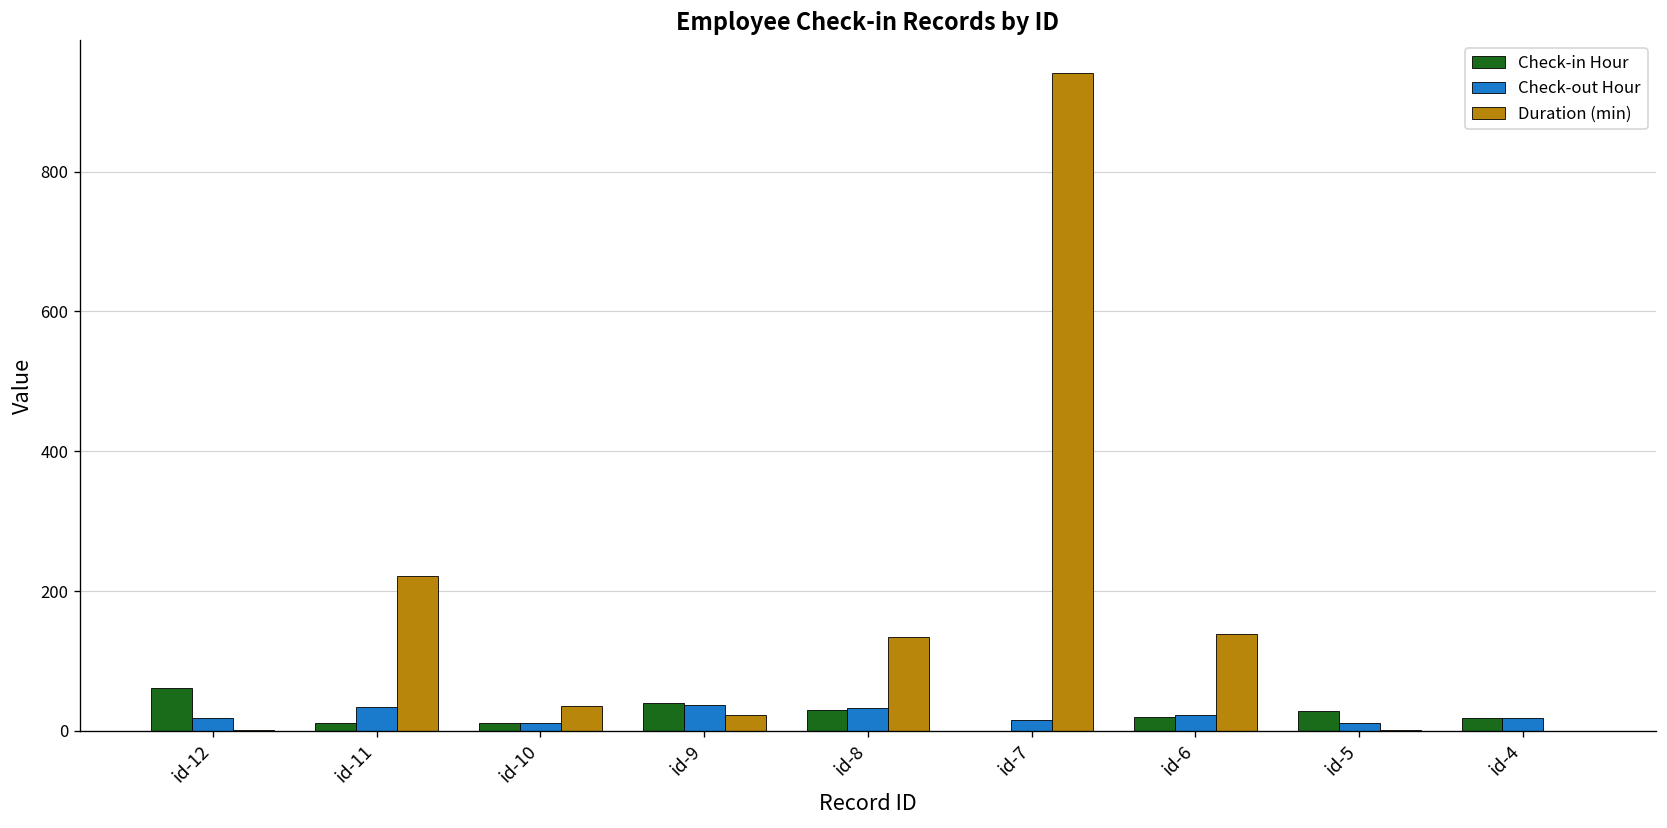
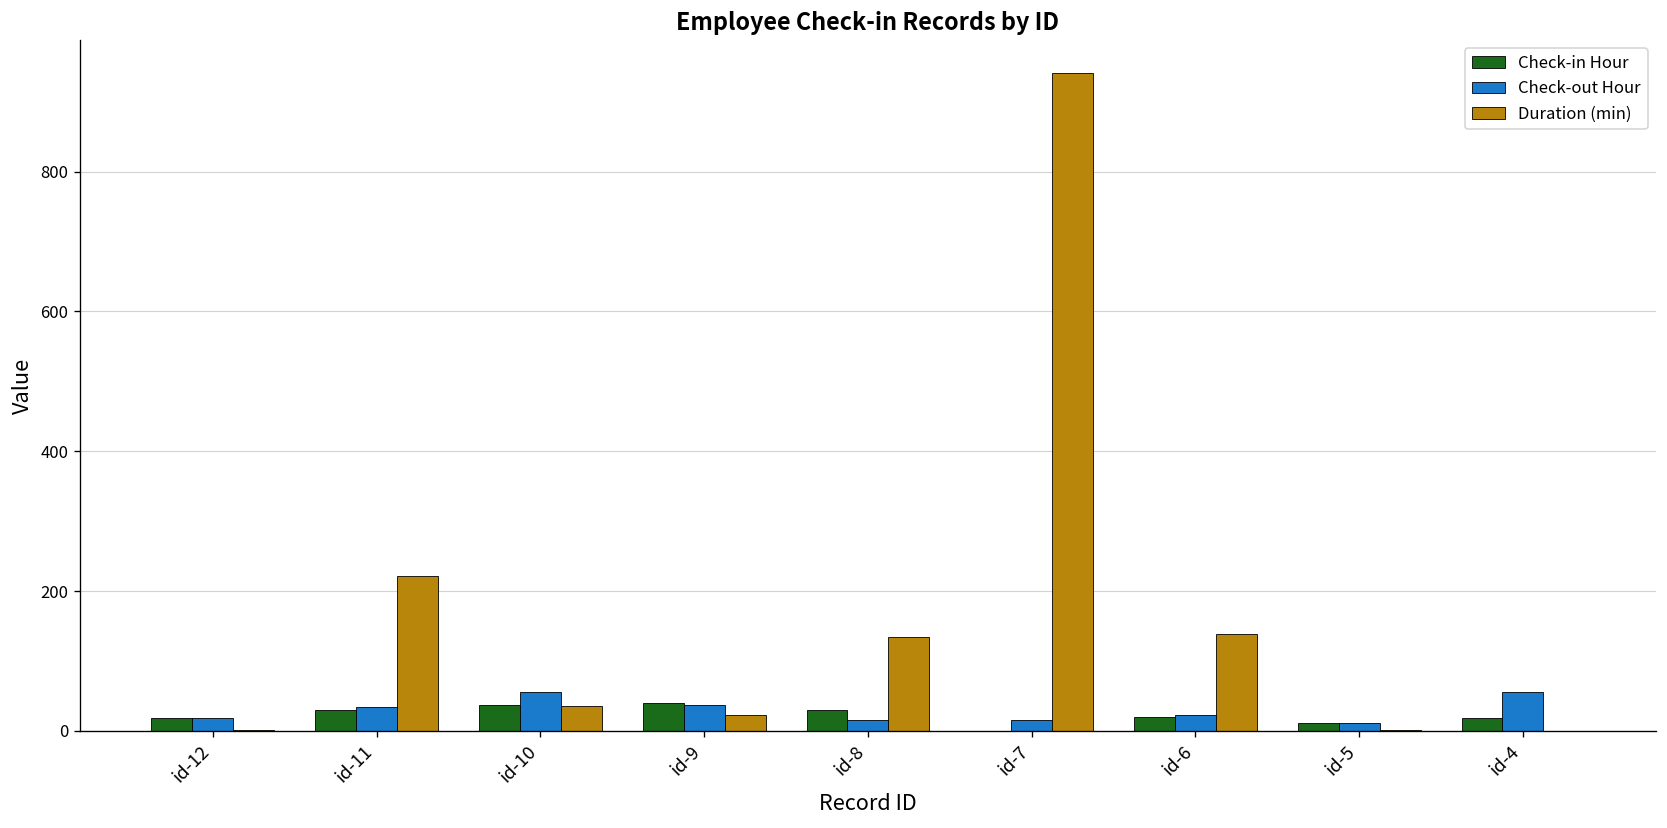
  {
    "Check-in Hour": {
-     "id-12": 60,
-     "id-11": 10,
-     "id-10": 10,
+     "id-12": 20,
+     "id-11": 30,
+     "id-10": 40,
      "id-9": 40,
      "id-8": 30,
      "id-7": 0,
      "id-6": 20,
-     "id-5": 30,
+     "id-5": 10,
      "id-4": 20
    },
    "Check-out Hour": {
      "id-12": 20,
      "id-11": 40,
-     "id-10": 10,
+     "id-10": 60,
      "id-9": 40,
-     "id-8": 30,
+     "id-8": 20,
      "id-7": 20,
      "id-6": 20,
      "id-5": 10,
-     "id-4": 20
+     "id-4": 60
    },
    "Duration (min)": {
      "id-11": 220,
      "id-10": 40,
      "id-9": 20,
      "id-8": 130,
      "id-7": 940,
      "id-6": 140,
      "id-4": 0
    }
  }
